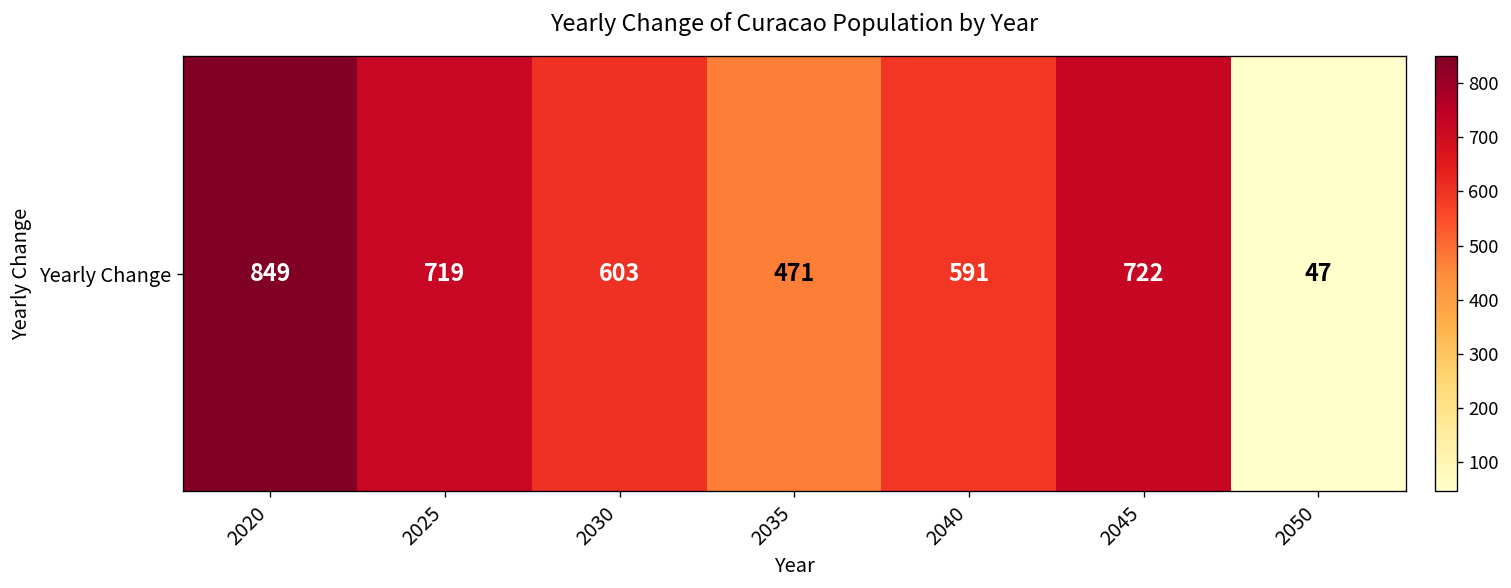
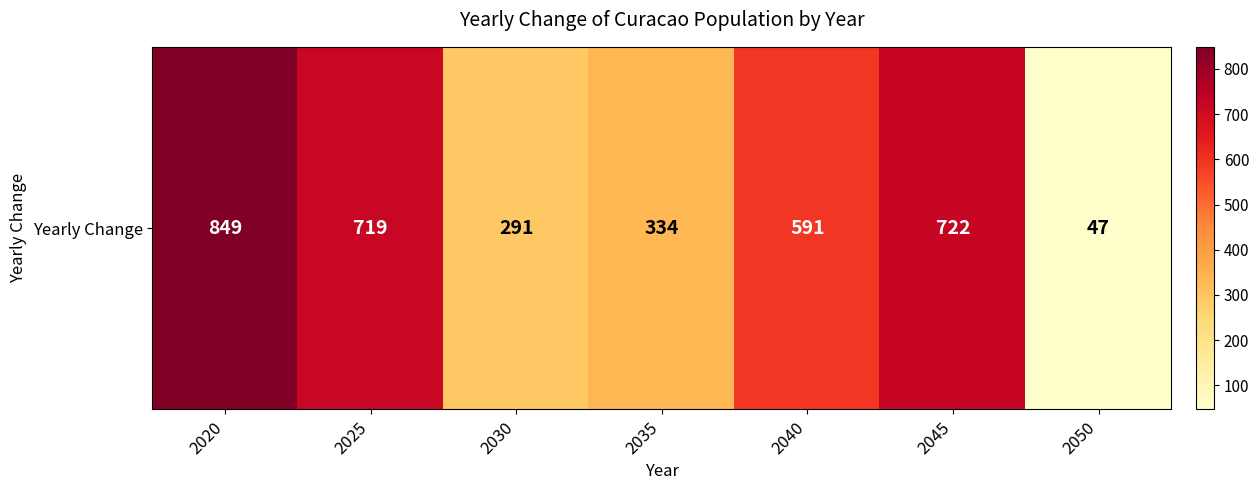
  {
    "Yearly Change": {
      "2020": 849,
      "2025": 719,
-     "2030": 603,
-     "2035": 471,
+     "2030": 291,
+     "2035": 334,
      "2040": 591,
      "2045": 722,
      "2050": 47
    }
  }
